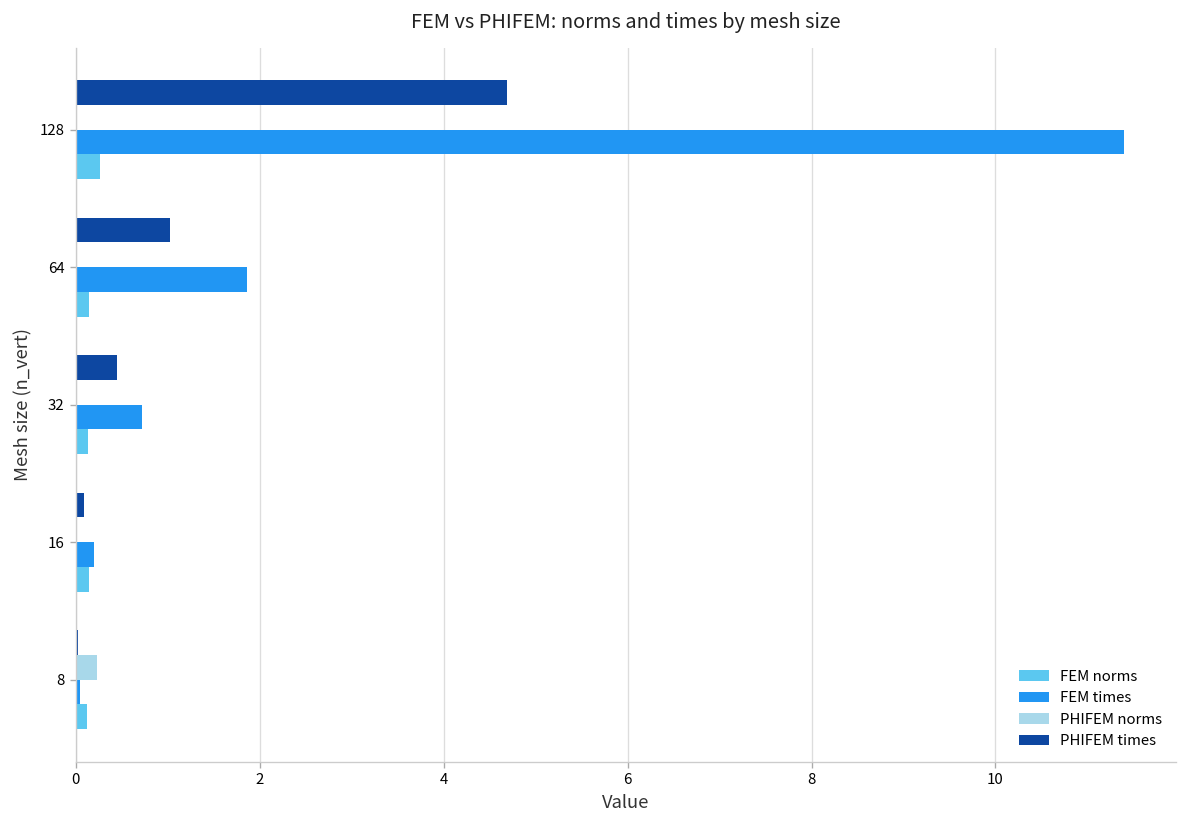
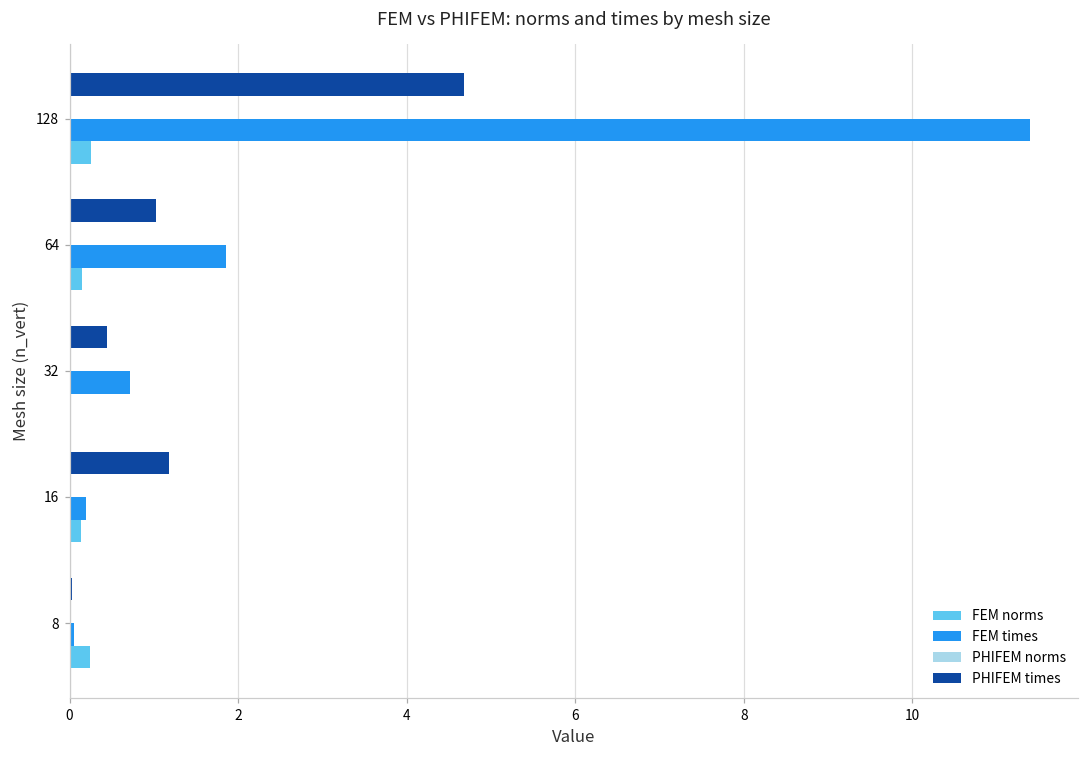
  {
    "FEM norms": {
      "128": 0.3,
      "64": 0.1,
-     "32": 0.1,
+     "32": 0.0,
      "16": 0.1,
-     "8": 0.1
+     "8": 0.2
    },
    "FEM times": {
      "128": 11.4,
      "64": 1.9,
      "32": 0.7,
      "16": 0.2,
      "8": 0.0
    },
    "PHIFEM norms": {
-     "8": 0.2
+     "8": 0.0
    },
    "PHIFEM times": {
      "128": 4.7,
      "64": 1.0,
      "32": 0.4,
-     "16": 0.1
+     "16": 1.2
    }
  }
